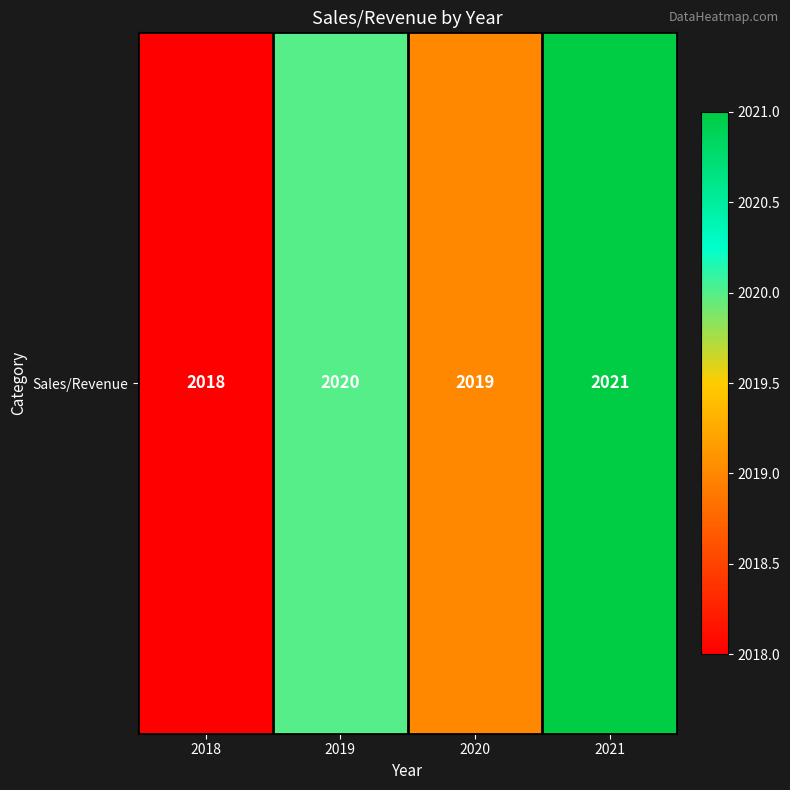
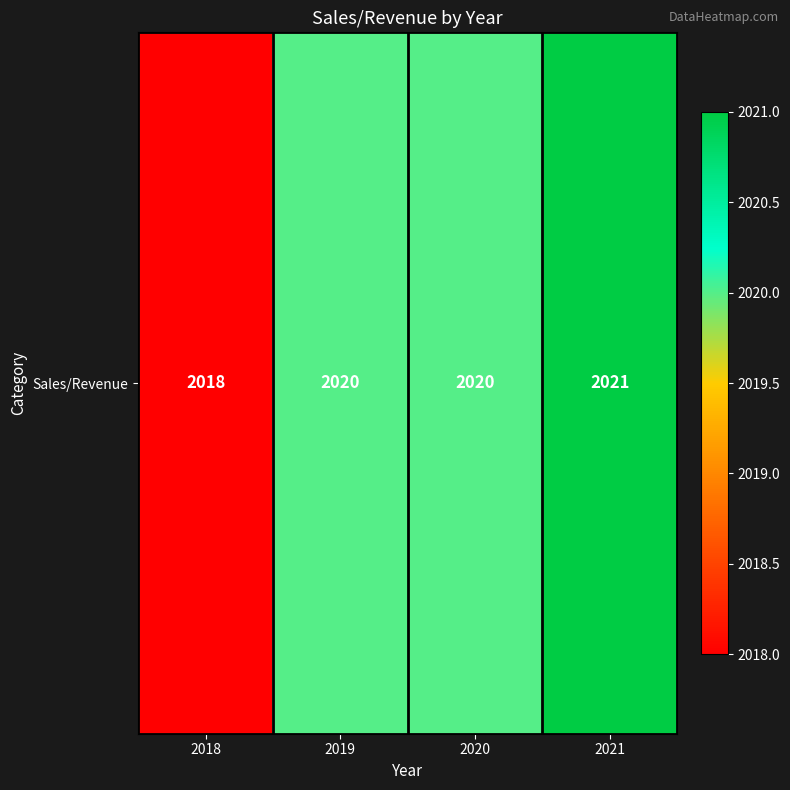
  {
    "Sales/Revenue": {
      "2018": 2018,
      "2019": 2020,
-     "2020": 2019,
+     "2020": 2020,
      "2021": 2021
    }
  }
